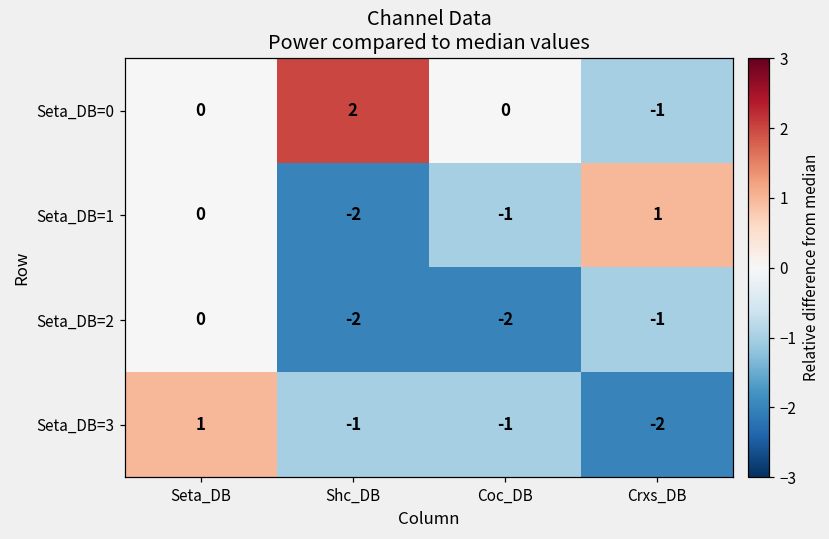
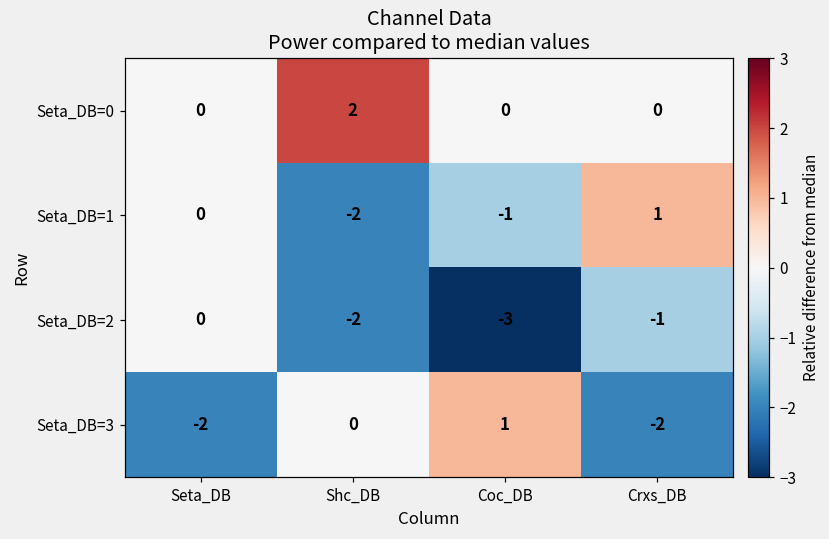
  {
    "Seta_DB=0": {
      "Seta_DB": 0,
      "Shc_DB": 2,
      "Coc_DB": 0,
-     "Crxs_DB": -1
+     "Crxs_DB": 0
    },
    "Seta_DB=1": {
      "Seta_DB": 0,
      "Shc_DB": -2,
      "Coc_DB": -1,
      "Crxs_DB": 1
    },
    "Seta_DB=2": {
      "Seta_DB": 0,
      "Shc_DB": -2,
-     "Coc_DB": -2,
+     "Coc_DB": -3,
      "Crxs_DB": -1
    },
    "Seta_DB=3": {
-     "Seta_DB": 1,
-     "Shc_DB": -1,
-     "Coc_DB": -1,
+     "Seta_DB": -2,
+     "Shc_DB": 0,
+     "Coc_DB": 1,
      "Crxs_DB": -2
    }
  }
